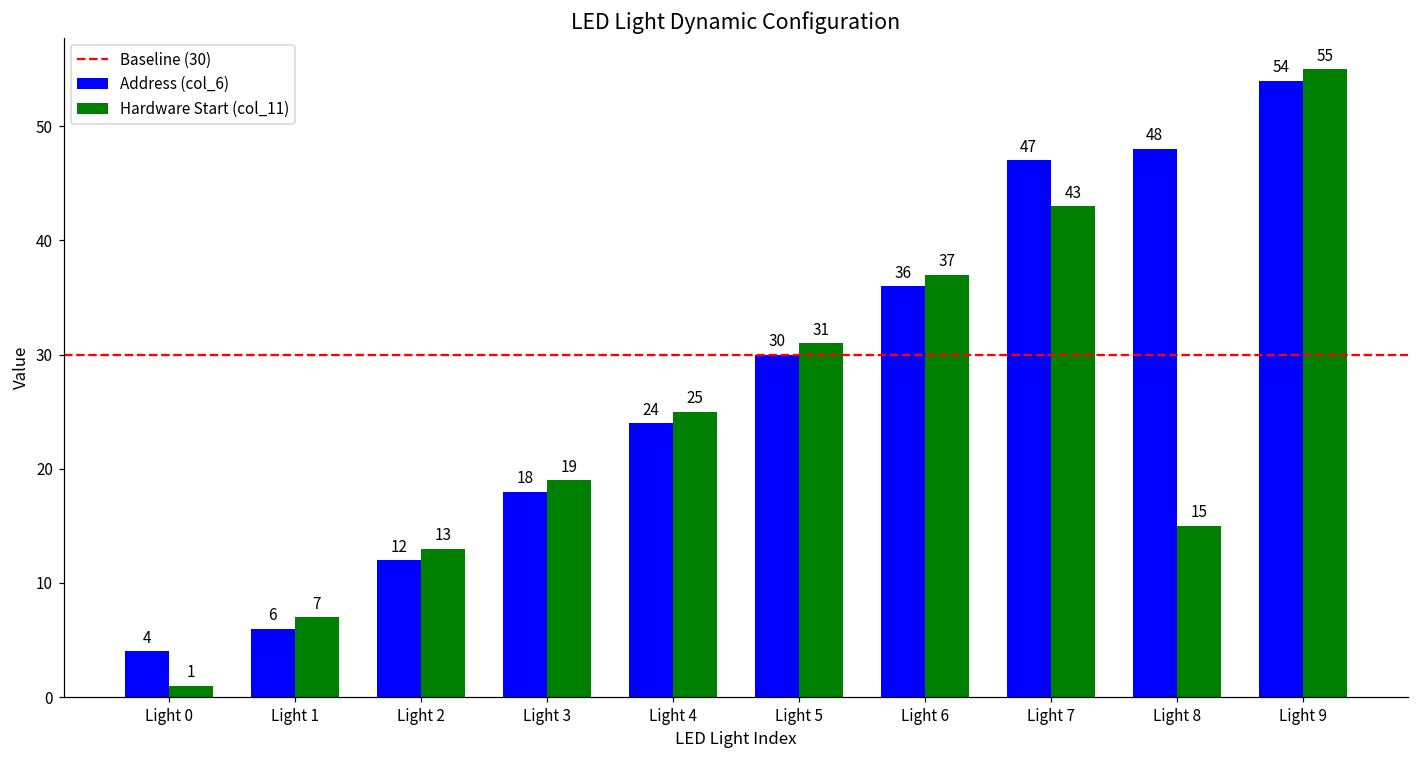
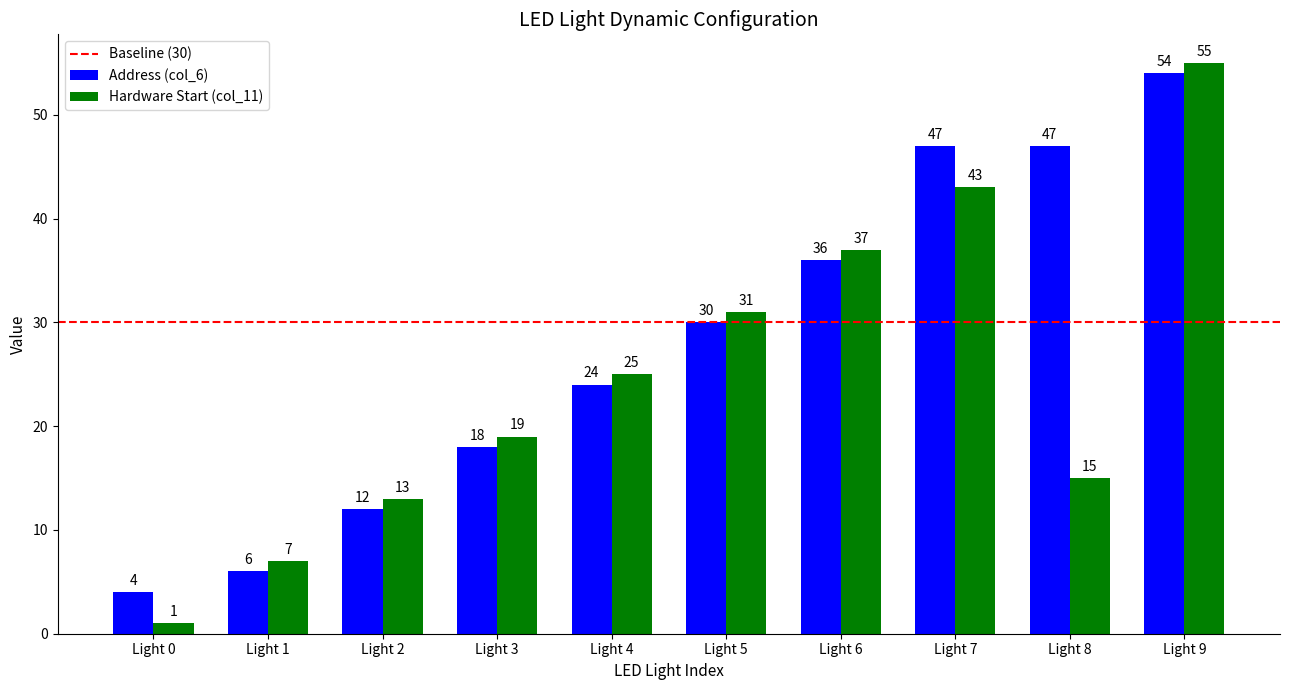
  {
    "Address (col_6)": {
      "Light 0": 4,
      "Light 1": 6,
      "Light 2": 12,
      "Light 3": 18,
      "Light 4": 24,
      "Light 5": 30,
      "Light 6": 36,
      "Light 7": 47,
-     "Light 8": 48,
+     "Light 8": 47,
      "Light 9": 54
    },
    "Hardware Start (col_11)": {
      "Light 0": 1,
      "Light 1": 7,
      "Light 2": 13,
      "Light 3": 19,
      "Light 4": 25,
      "Light 5": 31,
      "Light 6": 37,
      "Light 7": 43,
      "Light 8": 15,
      "Light 9": 55
    }
  }
